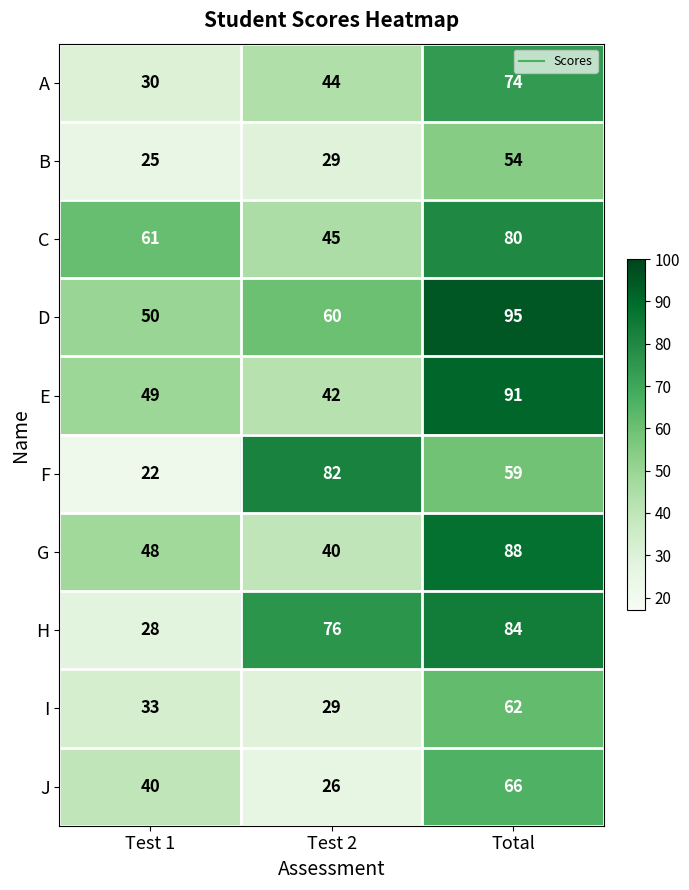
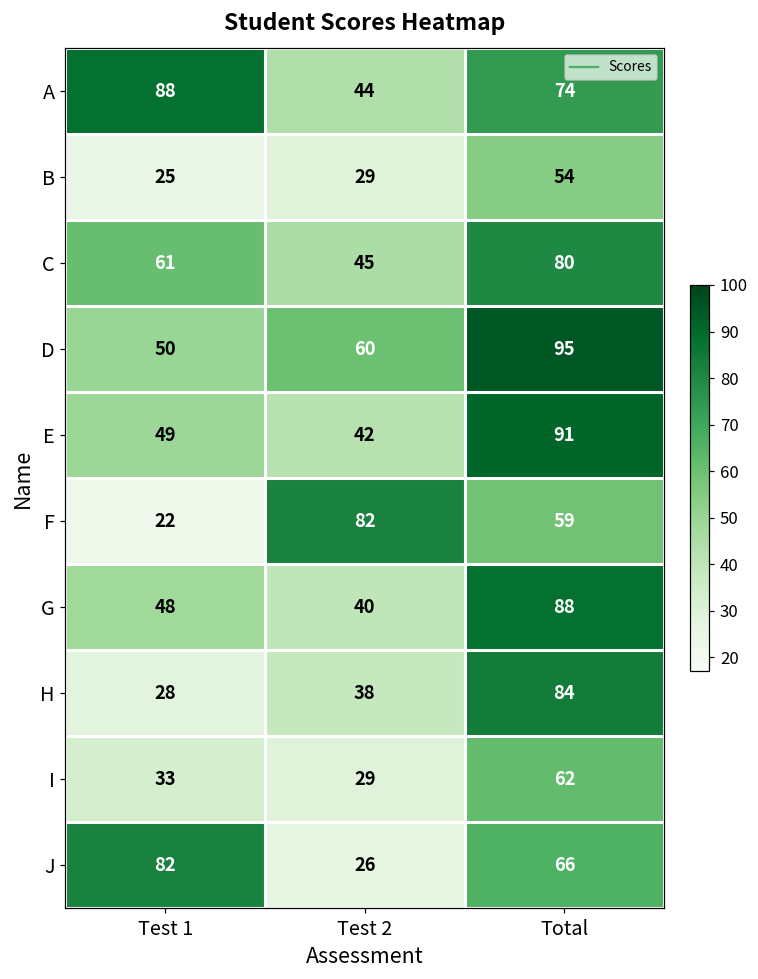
  {
    "A": {
-     "Test 1": 30,
+     "Test 1": 88,
      "Test 2": 44,
      "Total": 74
    },
    "B": {
      "Test 1": 25,
      "Test 2": 29,
      "Total": 54
    },
    "C": {
      "Test 1": 61,
      "Test 2": 45,
      "Total": 80
    },
    "D": {
      "Test 1": 50,
      "Test 2": 60,
      "Total": 95
    },
    "E": {
      "Test 1": 49,
      "Test 2": 42,
      "Total": 91
    },
    "F": {
      "Test 1": 22,
      "Test 2": 82,
      "Total": 59
    },
    "G": {
      "Test 1": 48,
      "Test 2": 40,
      "Total": 88
    },
    "H": {
      "Test 1": 28,
-     "Test 2": 76,
+     "Test 2": 38,
      "Total": 84
    },
    "I": {
      "Test 1": 33,
      "Test 2": 29,
      "Total": 62
    },
    "J": {
-     "Test 1": 40,
+     "Test 1": 82,
      "Test 2": 26,
      "Total": 66
    }
  }
